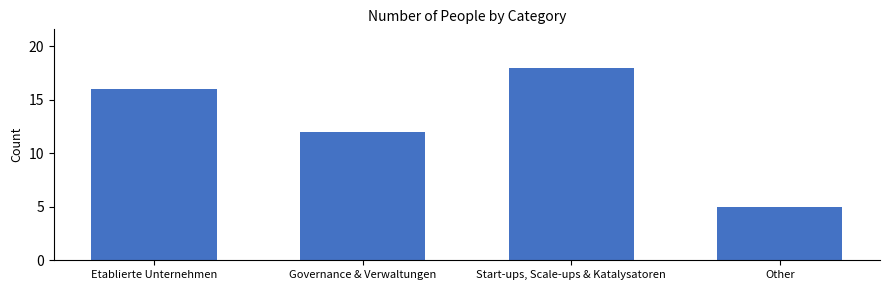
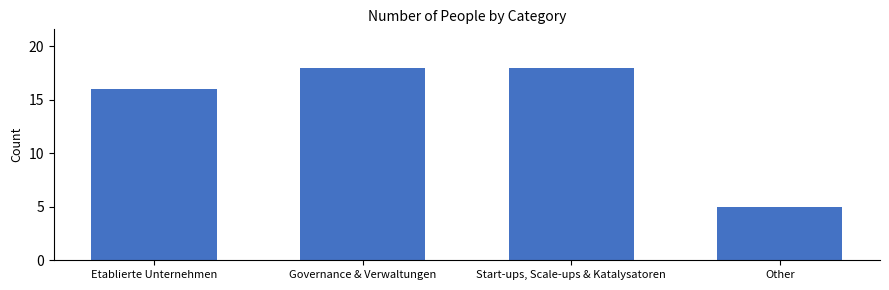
  {
    "Etablierte Unternehmen": 16,
-   "Governance & Verwaltungen": 12,
+   "Governance & Verwaltungen": 18,
    "Start-ups, Scale-ups & Katalysatoren": 18,
    "Other": 5
  }
